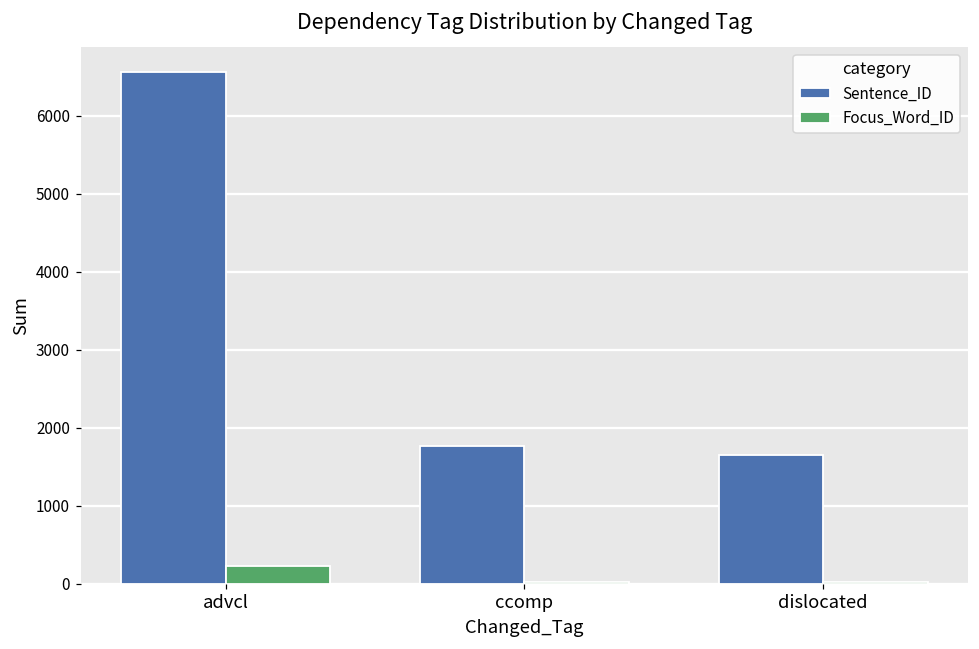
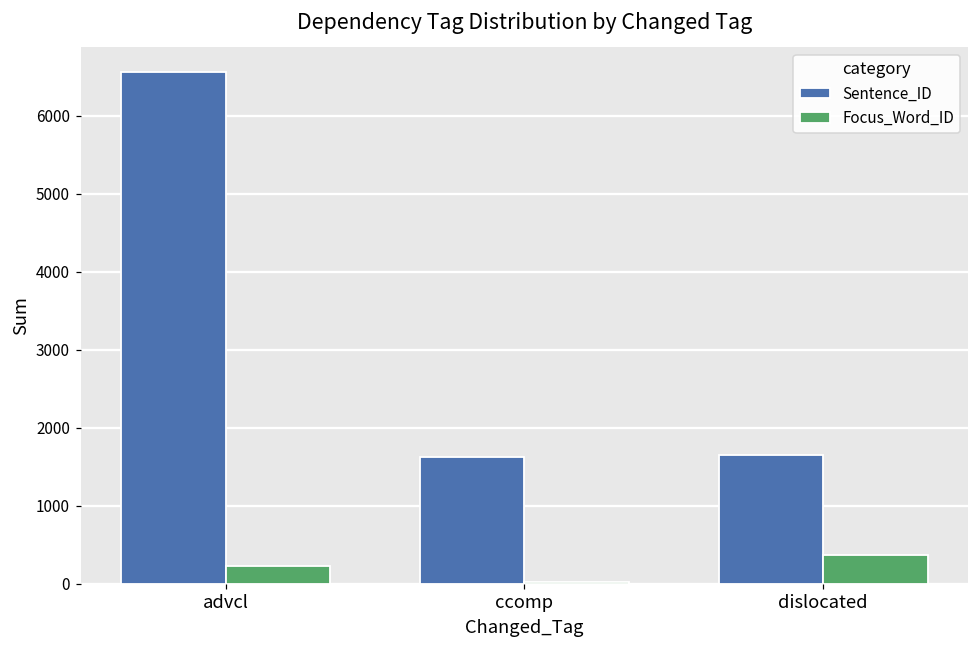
  {
    "Sentence_ID": {
      "advcl": 6600,
-     "ccomp": 1800,
+     "ccomp": 1600,
      "dislocated": 1700
    },
    "Focus_Word_ID": {
      "advcl": 200,
-     "dislocated": 0
+     "dislocated": 400
    }
  }
